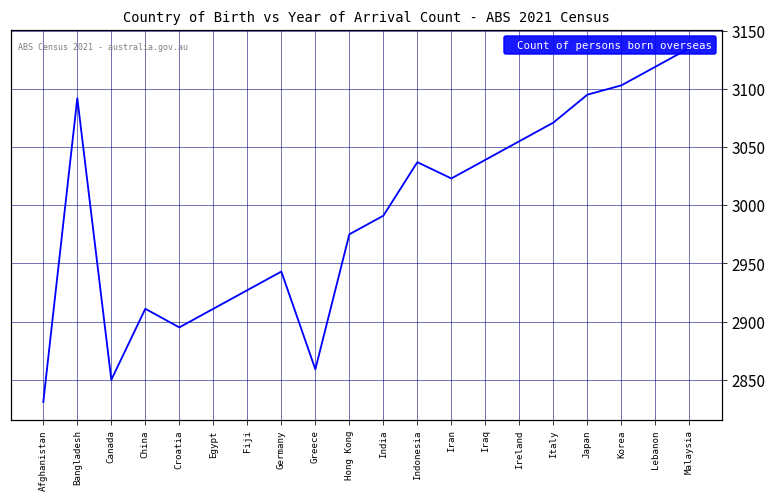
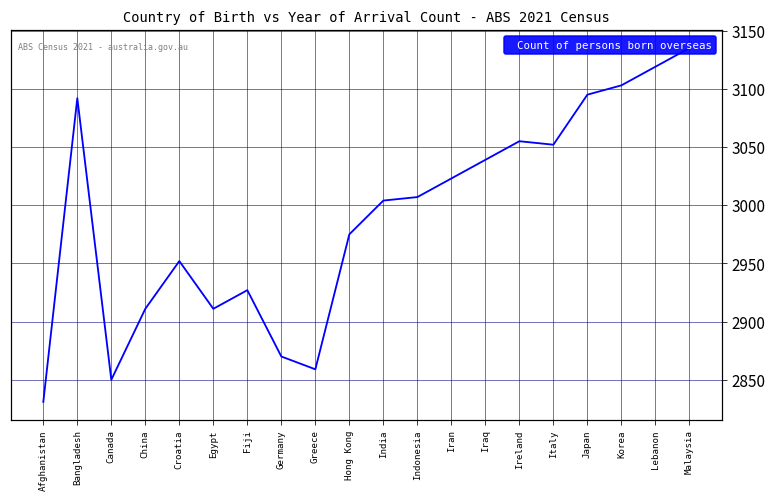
  {
    "Afghanistan": 2831,
    "Bangladesh": 3092,
    "Canada": 2850,
    "China": 2911,
-   "Croatia": 2895,
+   "Croatia": 2952,
    "Egypt": 2911,
    "Fiji": 2927,
-   "Germany": 2943,
+   "Germany": 2870,
    "Greece": 2859,
    "Hong Kong": 2975,
-   "India": 2991,
-   "Indonesia": 3037,
+   "India": 3004,
+   "Indonesia": 3007,
    "Iran": 3023,
    "Iraq": 3039,
    "Ireland": 3055,
-   "Italy": 3071,
+   "Italy": 3052,
    "Japan": 3095,
    "Korea": 3103,
    "Lebanon": 3119
  }
